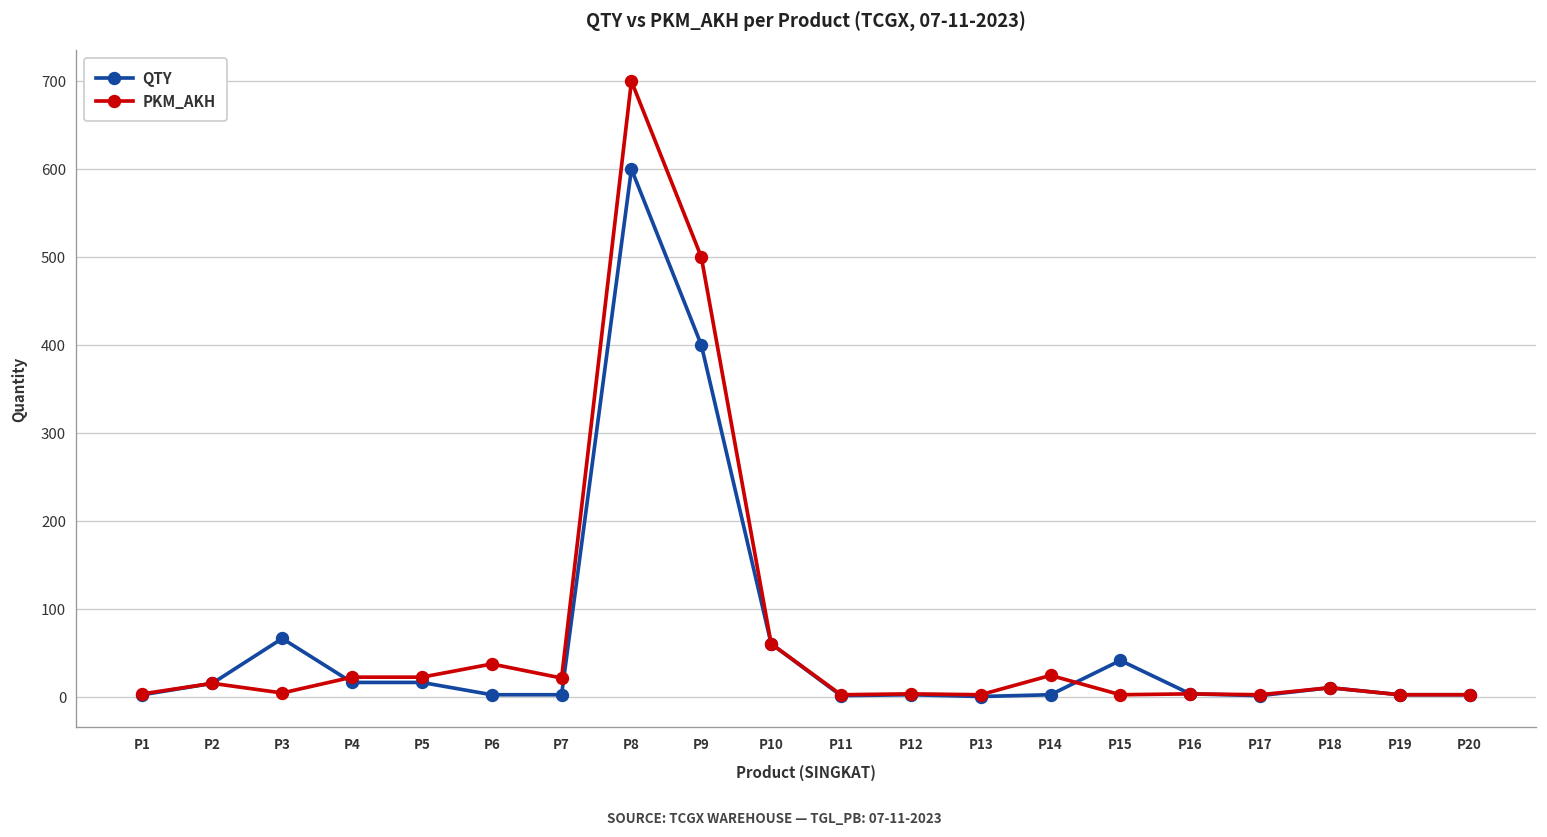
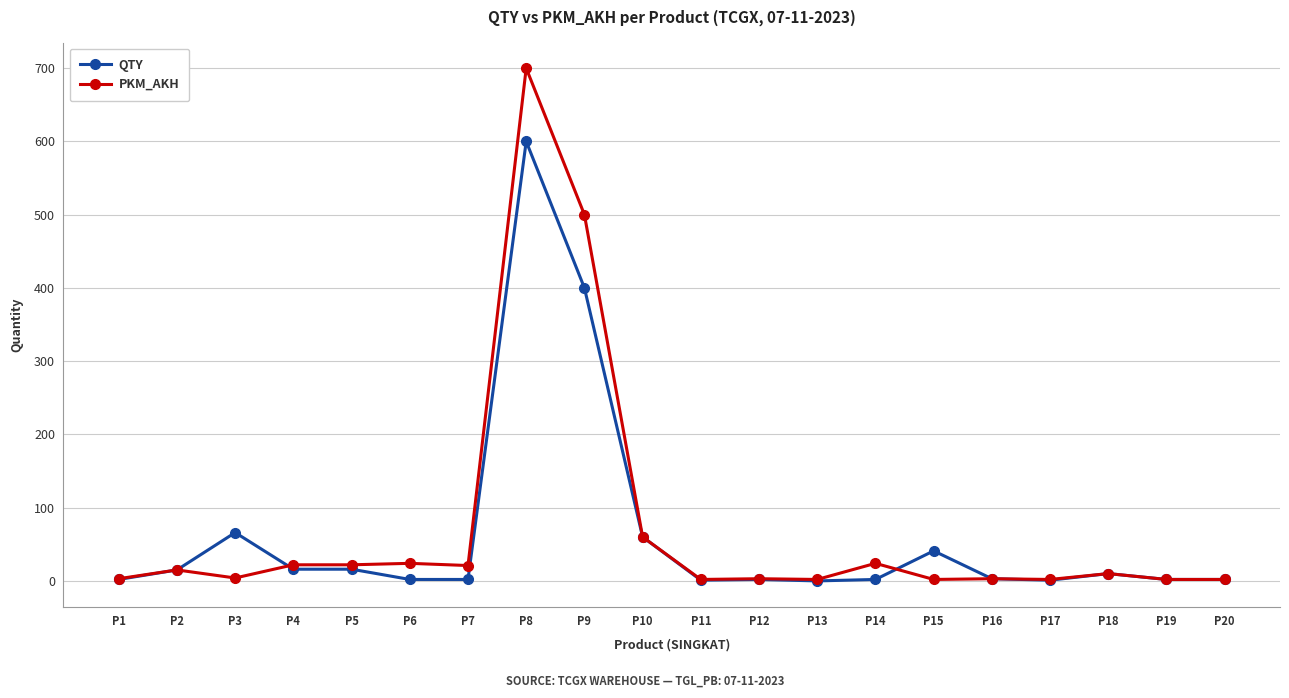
  {
    "QTY": {
      "P3": 70,
      "P4": 20,
      "P5": 20,
      "P6": 0,
      "P7": 0,
      "P8": 600,
      "P9": 400,
      "P14": 0,
      "P15": 40
    },
    "PKM_AKH": {
      "P3": 0,
      "P4": 20,
      "P5": 20,
-     "P6": 40,
+     "P6": 20,
      "P7": 20,
      "P8": 700,
      "P9": 500,
      "P14": 20,
      "P15": 0
    }
  }
